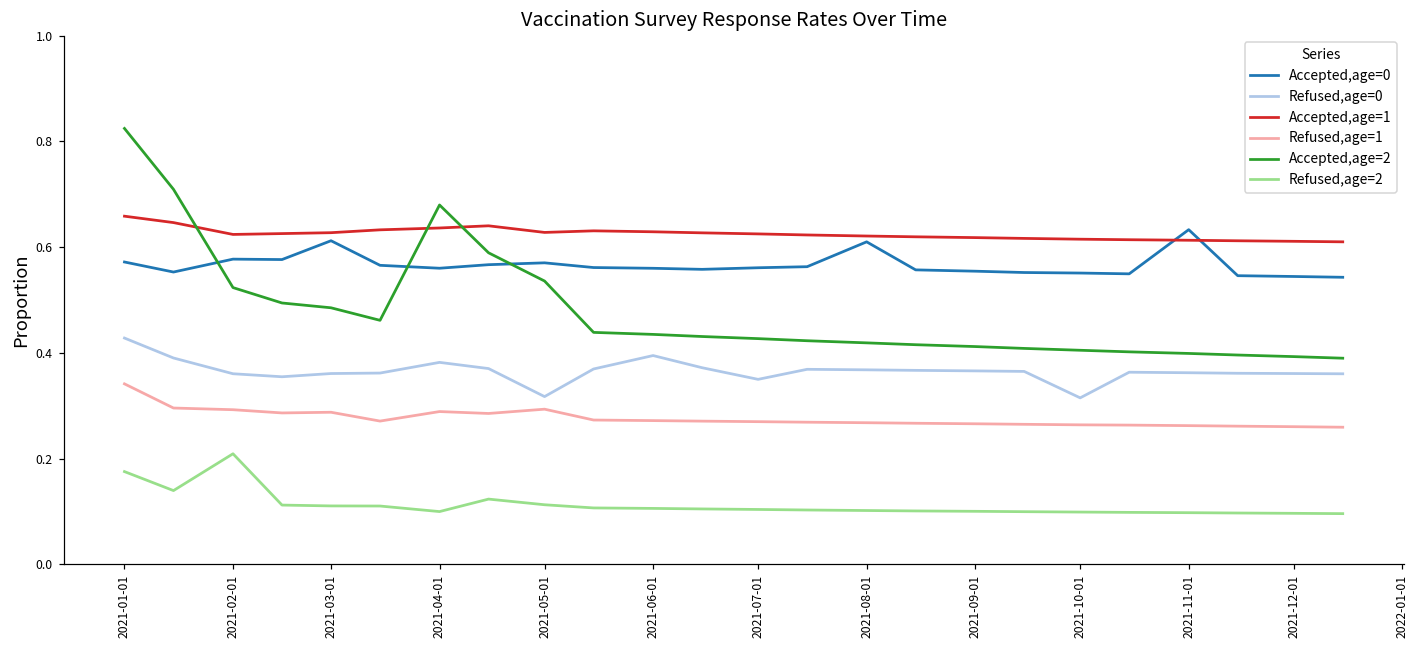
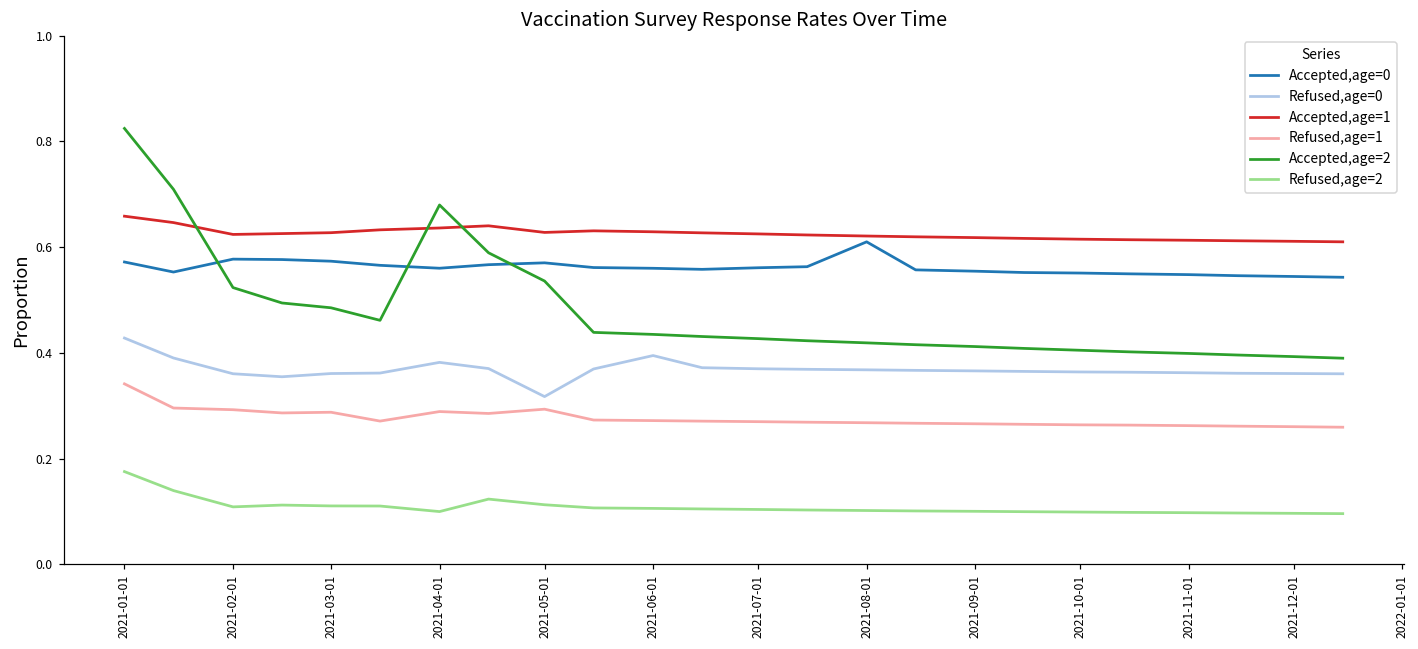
  {
    "Accepted,age=0": {
      "2021-01-01": 0.57,
      "2021-02-01": 0.58,
-     "2021-03-01": 0.61,
+     "2021-03-01": 0.57,
      "2021-04-01": 0.56,
      "2021-05-01": 0.57,
      "2021-06-01": 0.56,
      "2021-07-01": 0.56,
      "2021-08-01": 0.61,
      "2021-09-01": 0.55,
      "2021-10-01": 0.55,
-     "2021-11-01": 0.63,
+     "2021-11-01": 0.55,
      "2021-12-01": 0.54
    },
    "Refused,age=0": {
      "2021-01-01": 0.43,
      "2021-02-01": 0.36,
      "2021-03-01": 0.36,
      "2021-04-01": 0.38,
      "2021-05-01": 0.32,
      "2021-06-01": 0.40,
-     "2021-07-01": 0.35,
+     "2021-07-01": 0.37,
      "2021-08-01": 0.37,
      "2021-09-01": 0.37,
-     "2021-10-01": 0.32,
+     "2021-10-01": 0.36,
      "2021-11-01": 0.36,
      "2021-12-01": 0.36
    },
    "Accepted,age=1": {
      "2021-01-01": 0.66,
      "2021-02-01": 0.62,
      "2021-03-01": 0.63,
      "2021-04-01": 0.64,
      "2021-05-01": 0.63,
      "2021-06-01": 0.63,
      "2021-07-01": 0.63,
      "2021-08-01": 0.62,
      "2021-09-01": 0.62,
      "2021-10-01": 0.62,
      "2021-11-01": 0.61,
      "2021-12-01": 0.61
    },
    "Refused,age=1": {
      "2021-01-01": 0.34,
      "2021-02-01": 0.29,
      "2021-03-01": 0.29,
      "2021-04-01": 0.29,
      "2021-05-01": 0.29,
      "2021-06-01": 0.27,
      "2021-07-01": 0.27,
      "2021-08-01": 0.27,
      "2021-09-01": 0.27,
      "2021-10-01": 0.26,
      "2021-11-01": 0.26,
      "2021-12-01": 0.26
    },
    "Accepted,age=2": {
      "2021-01-01": 0.82,
      "2021-02-01": 0.52,
      "2021-03-01": 0.49,
      "2021-04-01": 0.68,
      "2021-05-01": 0.54,
      "2021-06-01": 0.44,
      "2021-07-01": 0.43,
      "2021-08-01": 0.42,
      "2021-09-01": 0.41,
      "2021-10-01": 0.41,
      "2021-11-01": 0.40,
      "2021-12-01": 0.39
    },
    "Refused,age=2": {
      "2021-01-01": 0.18,
-     "2021-02-01": 0.21,
+     "2021-02-01": 0.11,
      "2021-03-01": 0.11,
      "2021-04-01": 0.10,
      "2021-05-01": 0.11,
      "2021-06-01": 0.11,
      "2021-07-01": 0.10,
      "2021-08-01": 0.10,
      "2021-09-01": 0.10,
      "2021-10-01": 0.10,
      "2021-11-01": 0.10,
      "2021-12-01": 0.10
    }
  }
